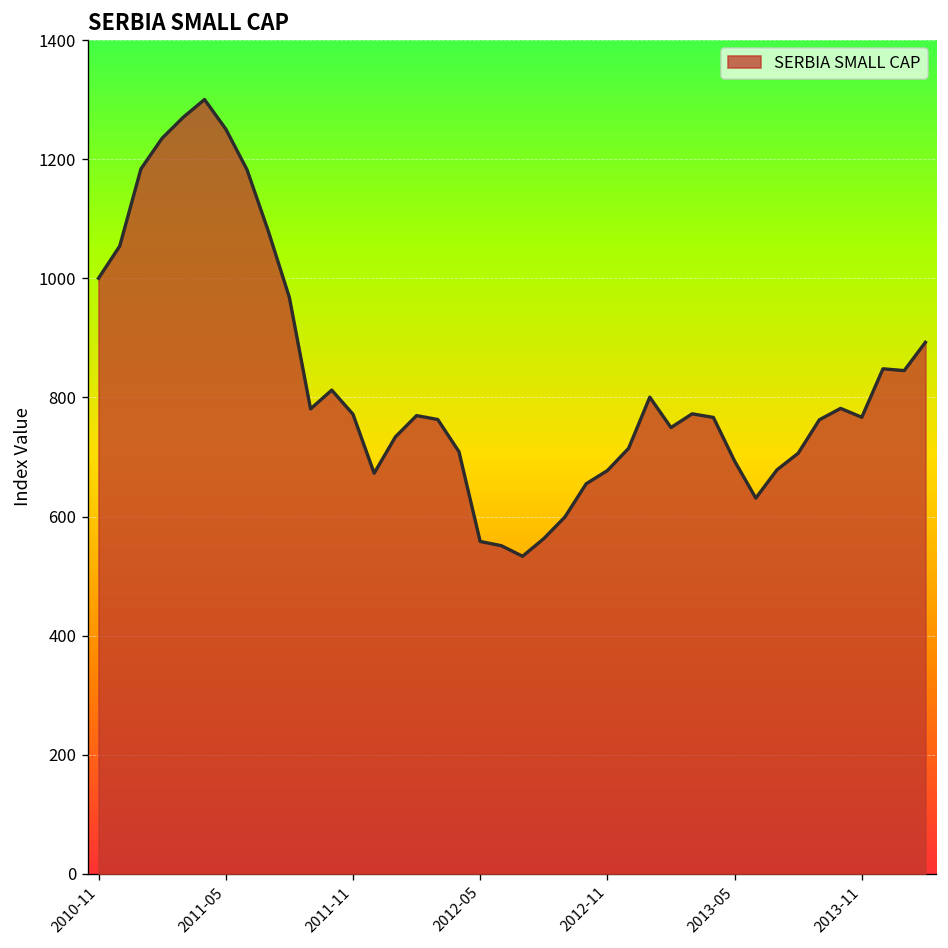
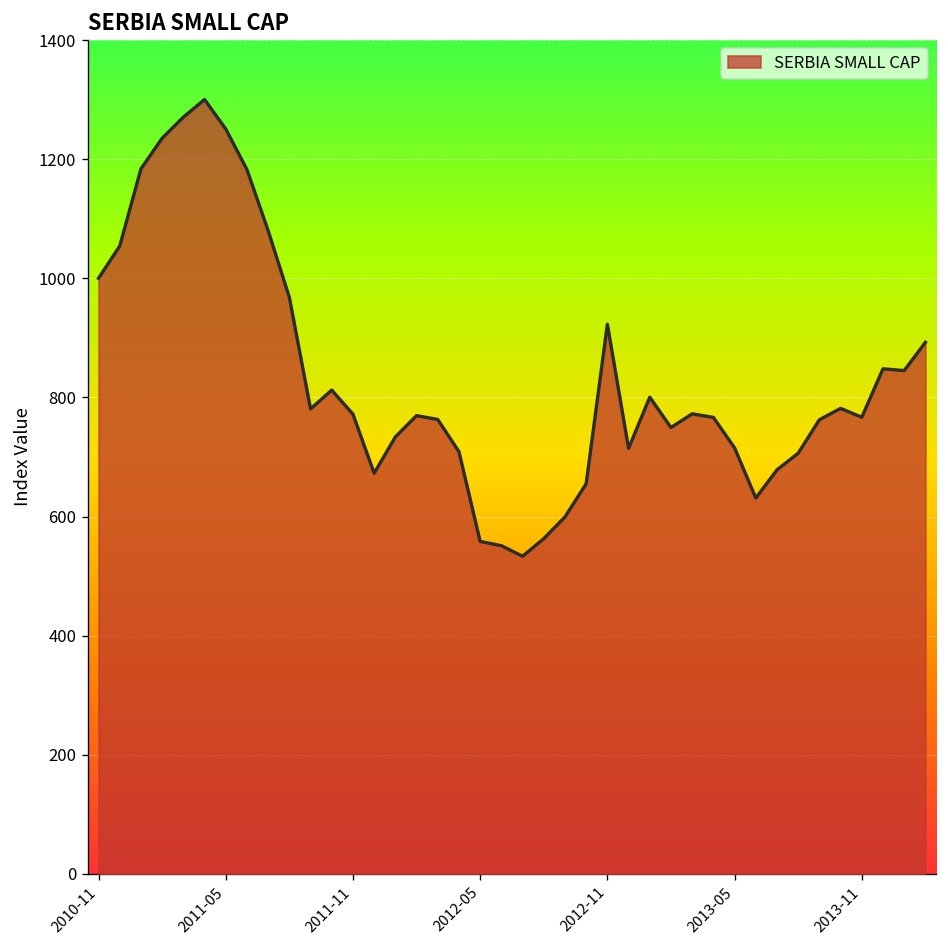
  {
    "2010-11": 1000,
    "2011-05": 1250,
    "2011-11": 770,
    "2012-05": 560,
-   "2012-11": 680,
-   "2013-05": 690,
+   "2012-11": 920,
+   "2013-05": 720,
    "2013-11": 770
  }
